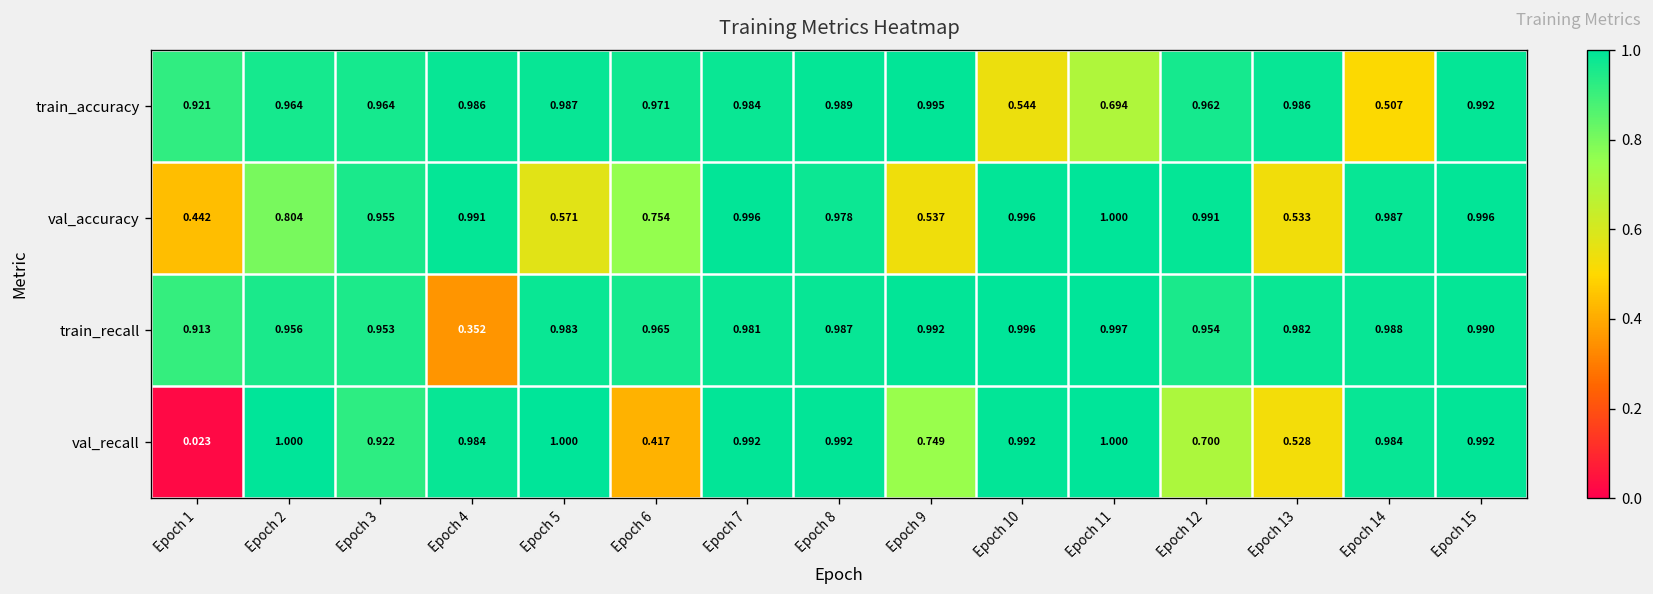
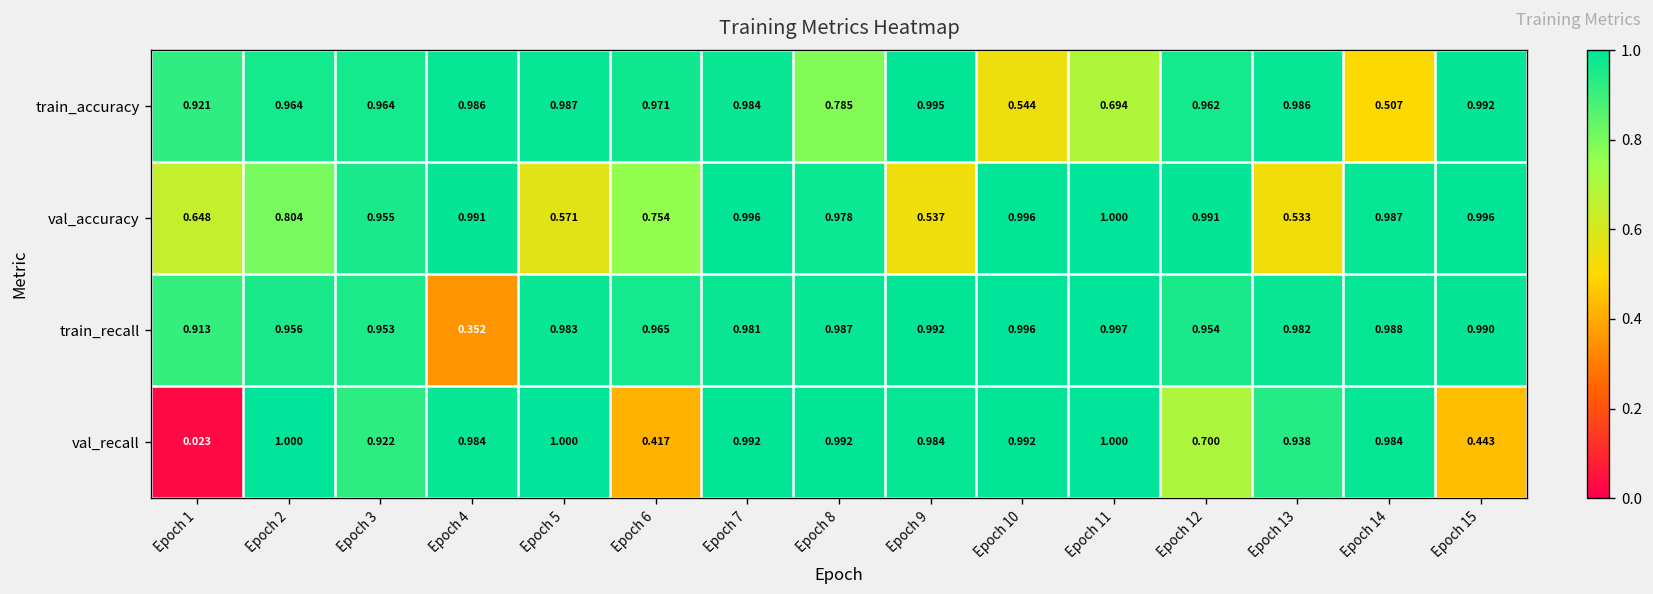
  {
    "train_accuracy": {
      "Epoch 1": 0.921,
      "Epoch 2": 0.964,
      "Epoch 3": 0.964,
      "Epoch 4": 0.986,
      "Epoch 5": 0.987,
      "Epoch 6": 0.971,
      "Epoch 7": 0.984,
-     "Epoch 8": 0.989,
+     "Epoch 8": 0.785,
      "Epoch 9": 0.995,
      "Epoch 10": 0.544,
      "Epoch 11": 0.694,
      "Epoch 12": 0.962,
      "Epoch 13": 0.986,
      "Epoch 14": 0.507,
      "Epoch 15": 0.992
    },
    "val_accuracy": {
-     "Epoch 1": 0.442,
+     "Epoch 1": 0.648,
      "Epoch 2": 0.804,
      "Epoch 3": 0.955,
      "Epoch 4": 0.991,
      "Epoch 5": 0.571,
      "Epoch 6": 0.754,
      "Epoch 7": 0.996,
      "Epoch 8": 0.978,
      "Epoch 9": 0.537,
      "Epoch 10": 0.996,
      "Epoch 11": 1.000,
      "Epoch 12": 0.991,
      "Epoch 13": 0.533,
      "Epoch 14": 0.987,
      "Epoch 15": 0.996
    },
    "train_recall": {
      "Epoch 1": 0.913,
      "Epoch 2": 0.956,
      "Epoch 3": 0.953,
      "Epoch 4": 0.352,
      "Epoch 5": 0.983,
      "Epoch 6": 0.965,
      "Epoch 7": 0.981,
      "Epoch 8": 0.987,
      "Epoch 9": 0.992,
      "Epoch 10": 0.996,
      "Epoch 11": 0.997,
      "Epoch 12": 0.954,
      "Epoch 13": 0.982,
      "Epoch 14": 0.988,
      "Epoch 15": 0.990
    },
    "val_recall": {
      "Epoch 1": 0.023,
      "Epoch 2": 1.000,
      "Epoch 3": 0.922,
      "Epoch 4": 0.984,
      "Epoch 5": 1.000,
      "Epoch 6": 0.417,
      "Epoch 7": 0.992,
      "Epoch 8": 0.992,
-     "Epoch 9": 0.749,
+     "Epoch 9": 0.984,
      "Epoch 10": 0.992,
      "Epoch 11": 1.000,
      "Epoch 12": 0.700,
-     "Epoch 13": 0.528,
+     "Epoch 13": 0.938,
      "Epoch 14": 0.984,
-     "Epoch 15": 0.992
+     "Epoch 15": 0.443
    }
  }
